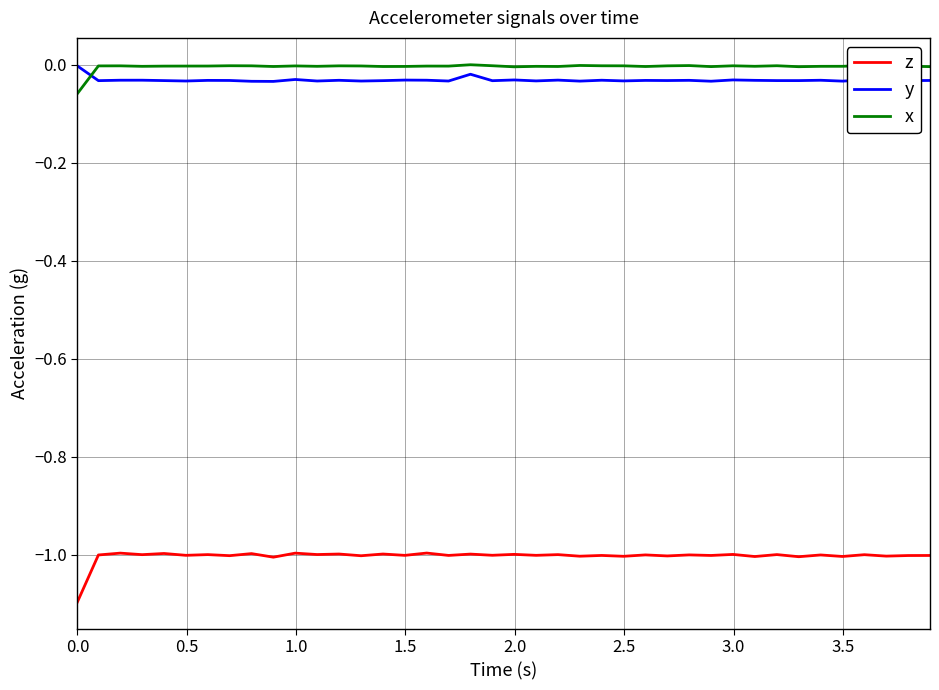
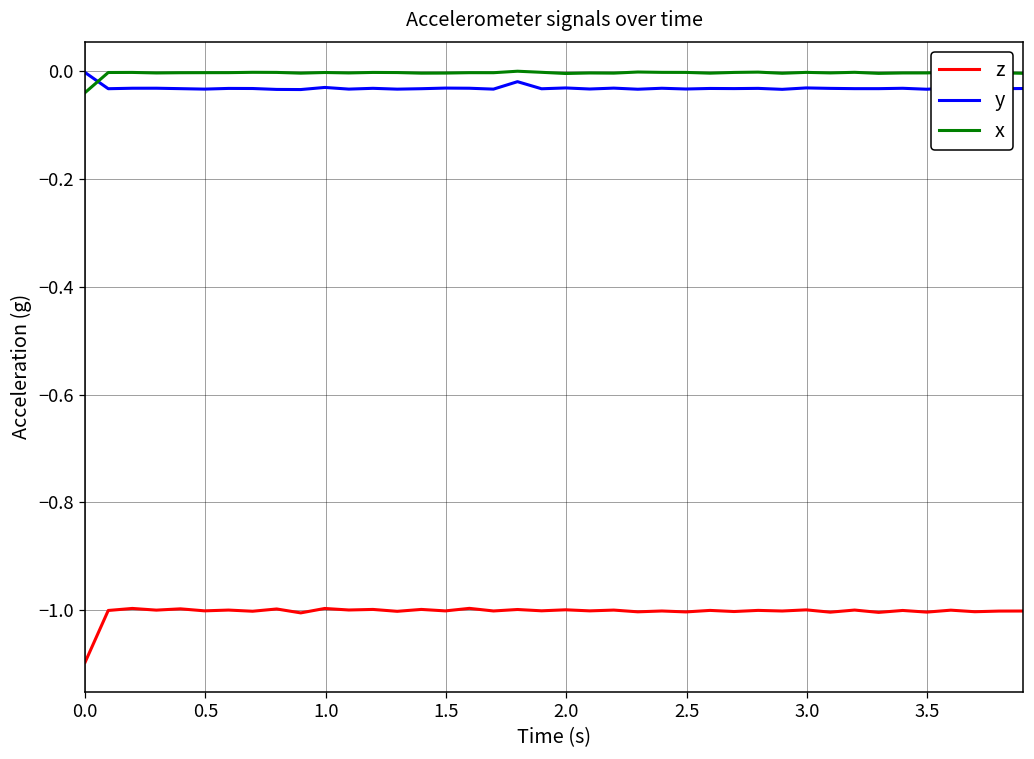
  {
    "z": {
      "0.0": -1.10
    },
    "y": {
      "0.0": 0.00
    },
    "x": {
-     "0.0": -0.06
+     "0.0": -0.04
    }
  }
